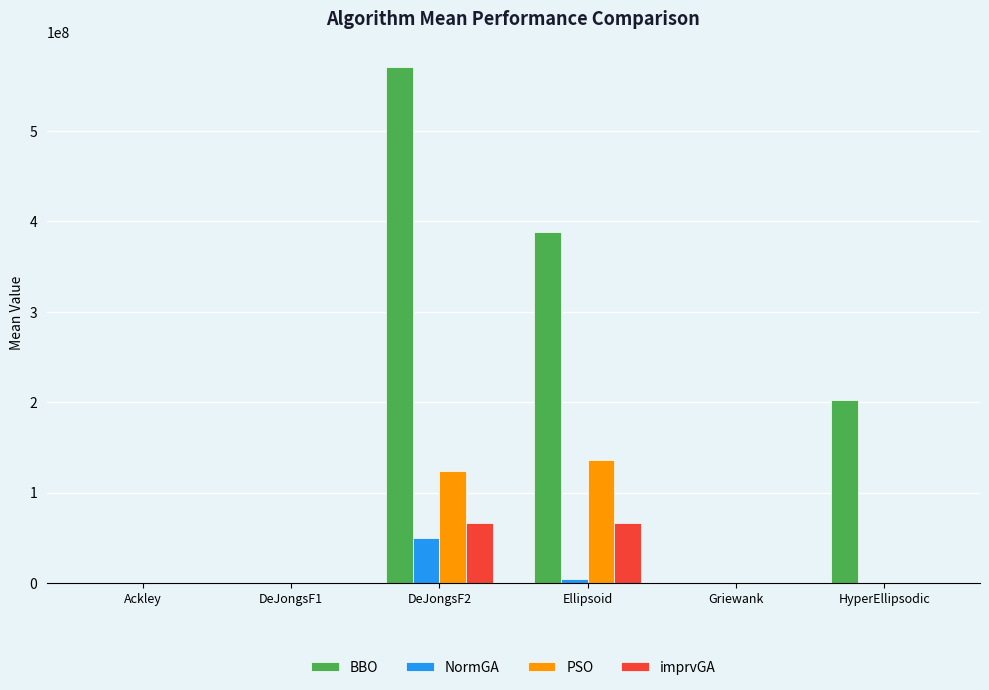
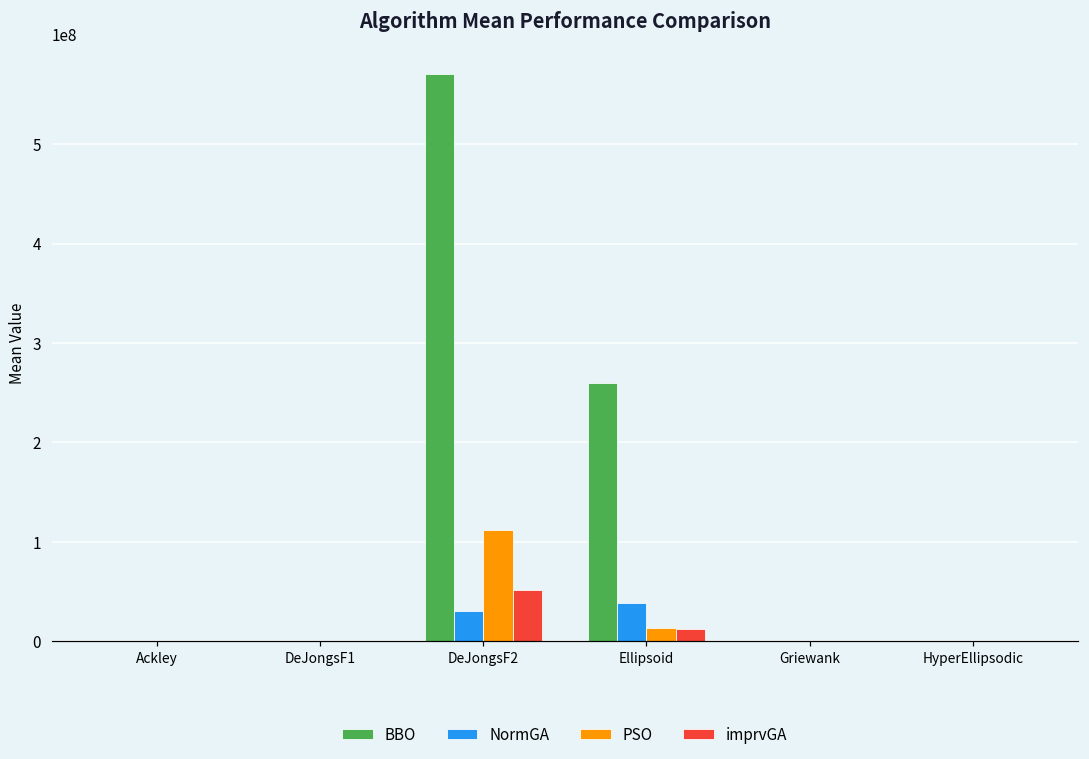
  {
    "BBO": {
      "DeJongsF2": 570000000,
-     "Ellipsoid": 390000000,
-     "HyperEllipsodic": 200000000
+     "Ellipsoid": 260000000,
+     "HyperEllipsodic": 0
    },
    "NormGA": {
-     "DeJongsF2": 50000000,
-     "Ellipsoid": 0
+     "DeJongsF2": 30000000,
+     "Ellipsoid": 40000000
    },
    "PSO": {
-     "DeJongsF2": 120000000,
-     "Ellipsoid": 140000000
+     "DeJongsF2": 110000000,
+     "Ellipsoid": 10000000
    },
    "imprvGA": {
-     "DeJongsF2": 70000000,
-     "Ellipsoid": 70000000
+     "DeJongsF2": 50000000,
+     "Ellipsoid": 10000000
    }
  }
